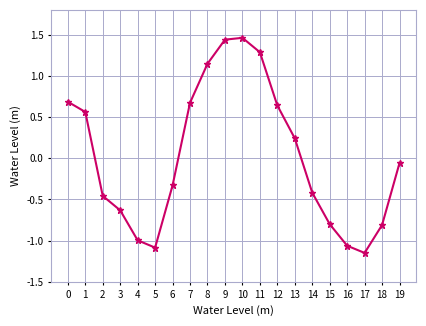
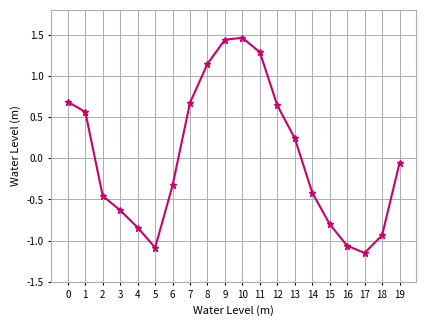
  {
    "0": 0.7,
    "1": 0.6,
    "2": -0.5,
    "3": -0.6,
-   "4": -1.0,
+   "4": -0.8,
    "5": -1.1,
    "6": -0.3,
    "7": 0.7,
    "8": 1.1,
    "9": 1.4,
    "10": 1.5,
    "11": 1.3,
    "12": 0.6,
    "13": 0.2,
    "14": -0.4,
    "15": -0.8,
    "16": -1.1,
    "17": -1.1,
-   "18": -0.8,
+   "18": -0.9,
    "19": -0.1
  }
